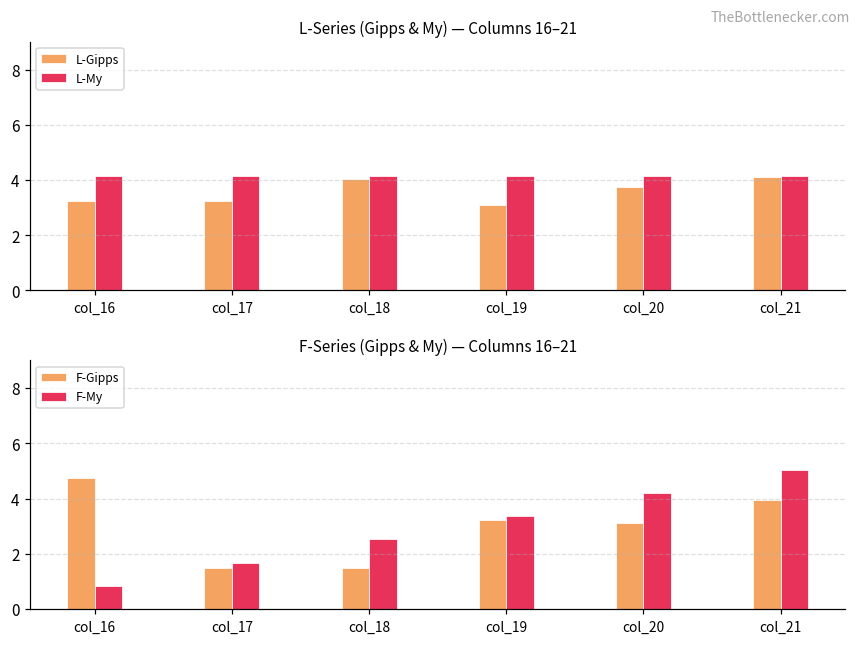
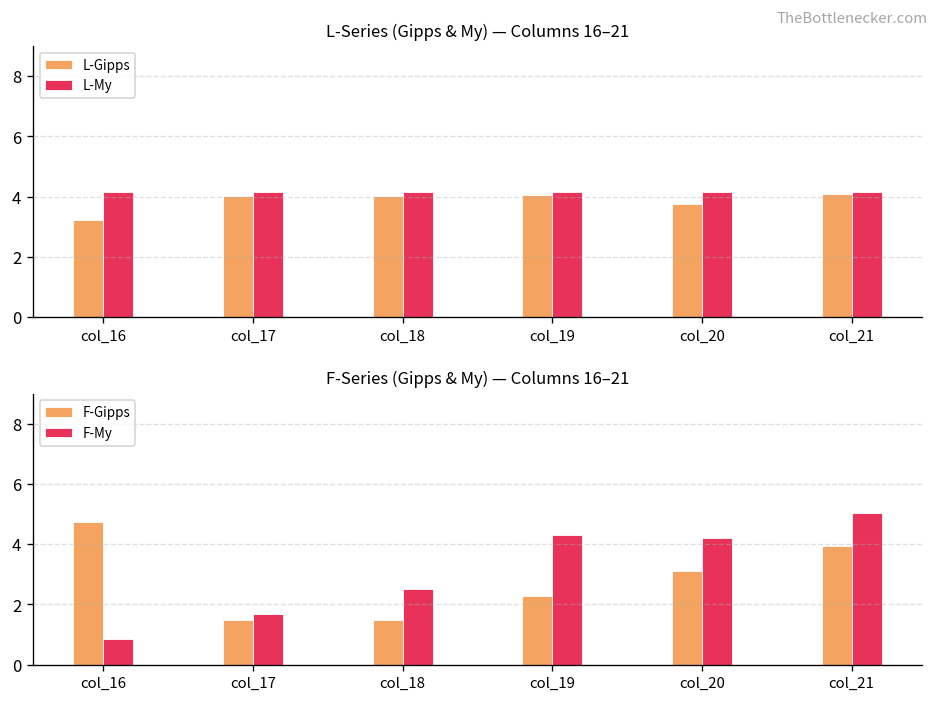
  {
    "L-Series (Gipps & My) — Columns 16–21": {
      "L-Gipps": {
        "col_16": 3.2,
-       "col_17": 3.2,
+       "col_17": 4.0,
        "col_18": 4.0,
-       "col_19": 3.1,
+       "col_19": 4.1,
        "col_20": 3.8,
        "col_21": 4.1
      },
      "L-My": {
        "col_16": 4.2,
        "col_17": 4.2,
        "col_18": 4.2,
        "col_19": 4.2,
        "col_20": 4.2,
        "col_21": 4.2
      }
    },
    "F-Series (Gipps & My) — Columns 16–21": {
      "F-Gipps": {
        "col_16": 4.8,
        "col_17": 1.5,
        "col_18": 1.5,
-       "col_19": 3.2,
+       "col_19": 2.3,
        "col_20": 3.1,
        "col_21": 3.9
      },
      "F-My": {
        "col_16": 0.8,
        "col_17": 1.7,
        "col_18": 2.5,
-       "col_19": 3.4,
+       "col_19": 4.3,
        "col_20": 4.2,
        "col_21": 5.0
      }
    }
  }
